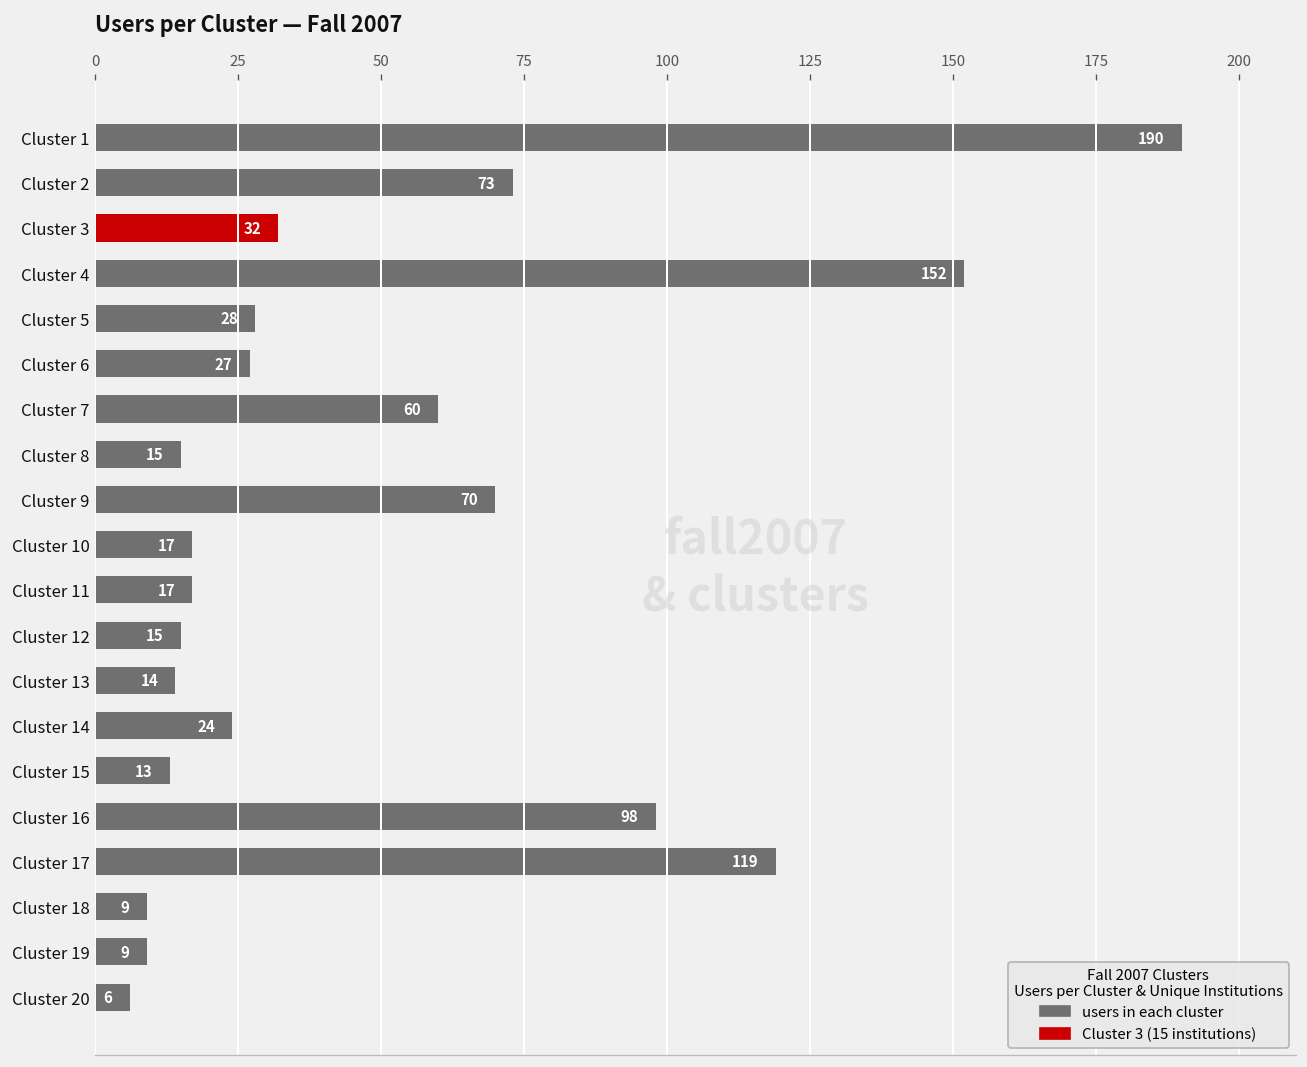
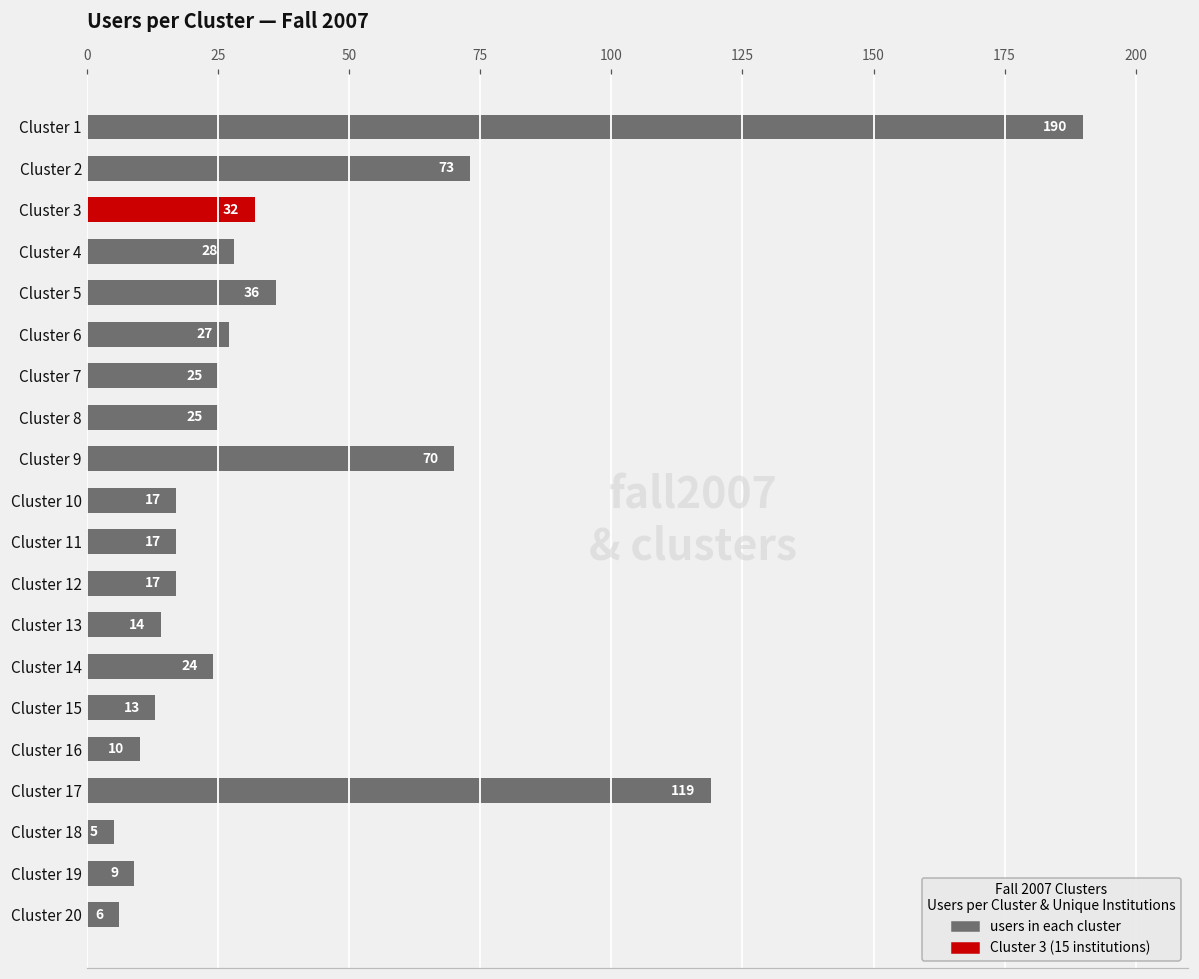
  {
    "Cluster 1": 190,
    "Cluster 2": 73,
    "Cluster 3": 32,
-   "Cluster 4": 152,
-   "Cluster 5": 28,
+   "Cluster 4": 28,
+   "Cluster 5": 36,
    "Cluster 6": 27,
-   "Cluster 7": 60,
-   "Cluster 8": 15,
+   "Cluster 7": 25,
+   "Cluster 8": 25,
    "Cluster 9": 70,
    "Cluster 10": 17,
    "Cluster 11": 17,
-   "Cluster 12": 15,
+   "Cluster 12": 17,
    "Cluster 13": 14,
    "Cluster 14": 24,
    "Cluster 15": 13,
-   "Cluster 16": 98,
+   "Cluster 16": 10,
    "Cluster 17": 119,
-   "Cluster 18": 9,
+   "Cluster 18": 5,
    "Cluster 19": 9,
    "Cluster 20": 6
  }
